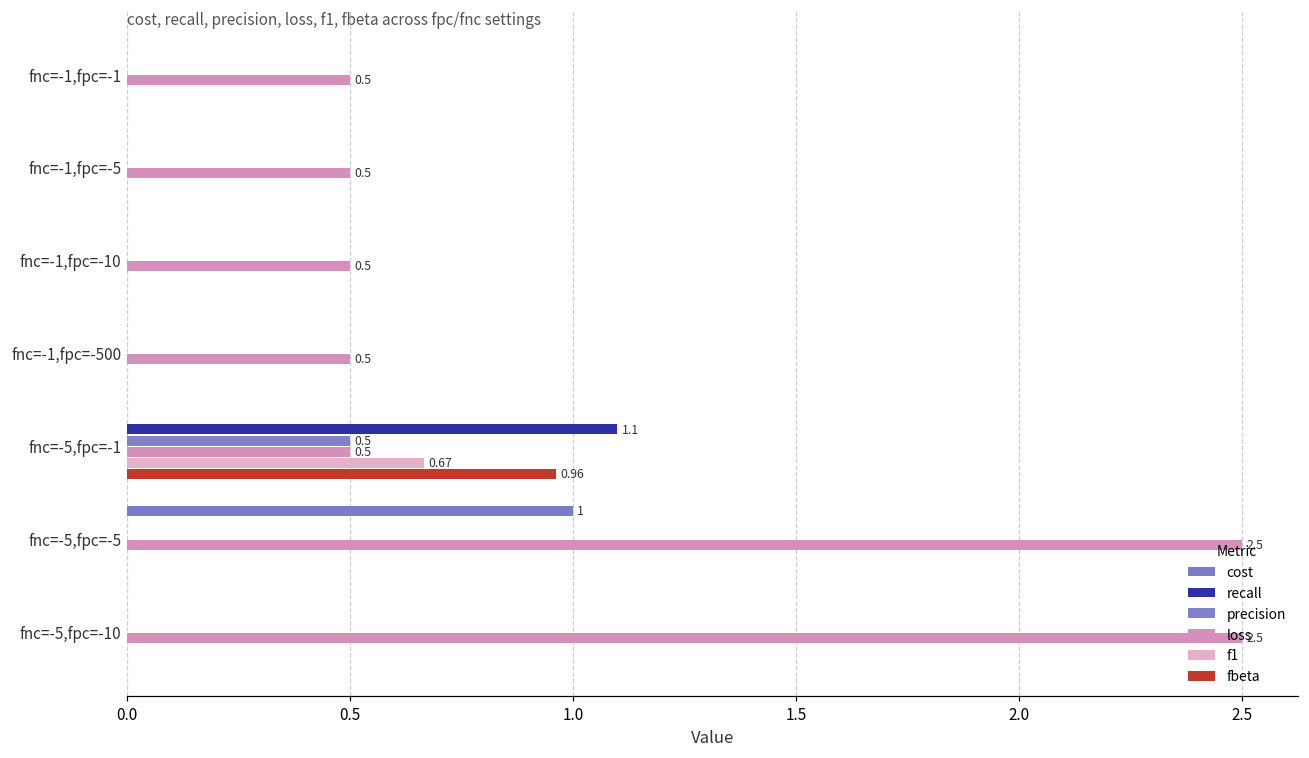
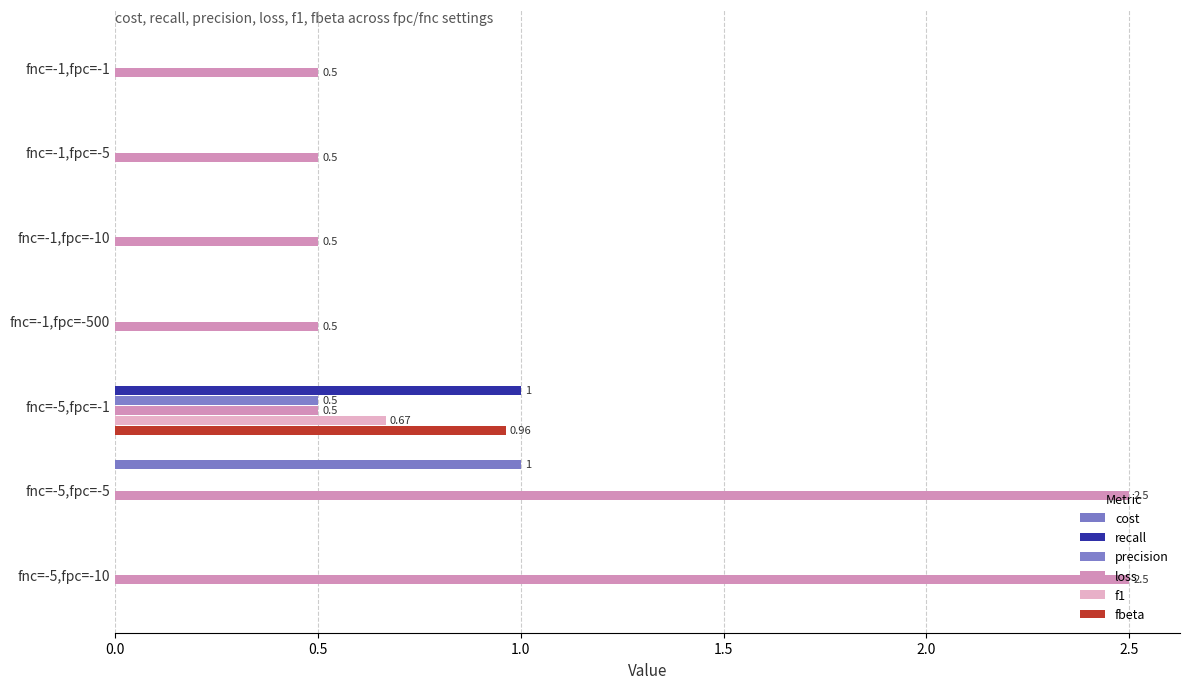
  {
    "recall": {
-     "fnc=-5,fpc=-1": 1.1
+     "fnc=-5,fpc=-1": 1
    },
    "fbeta": {
      "fnc=-5,fpc=-1": 0.96
    }
  }
